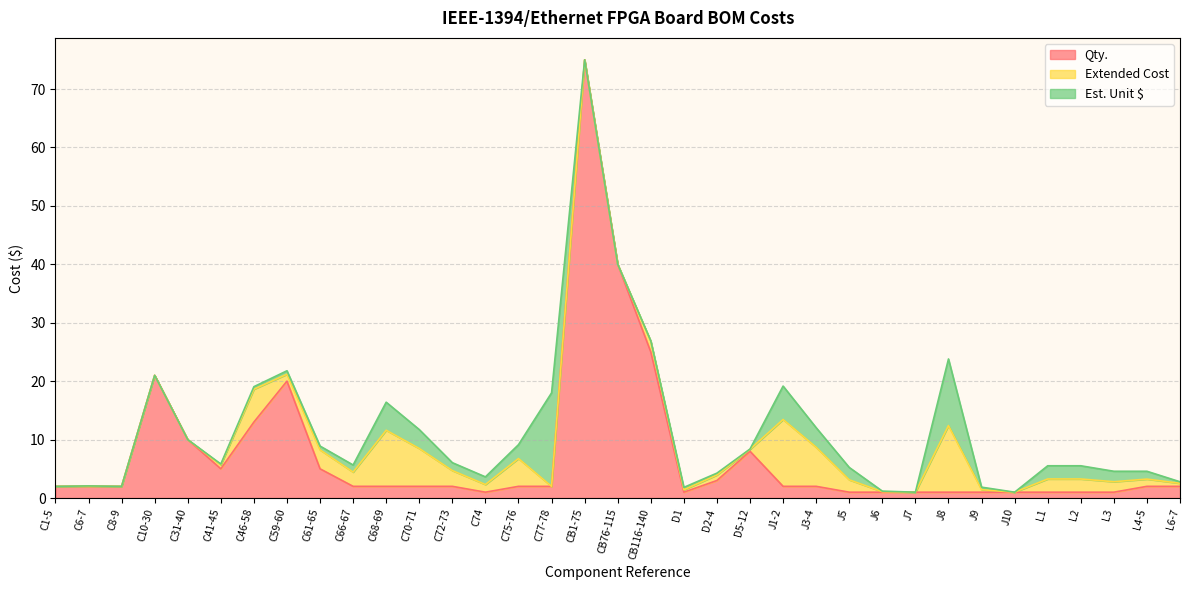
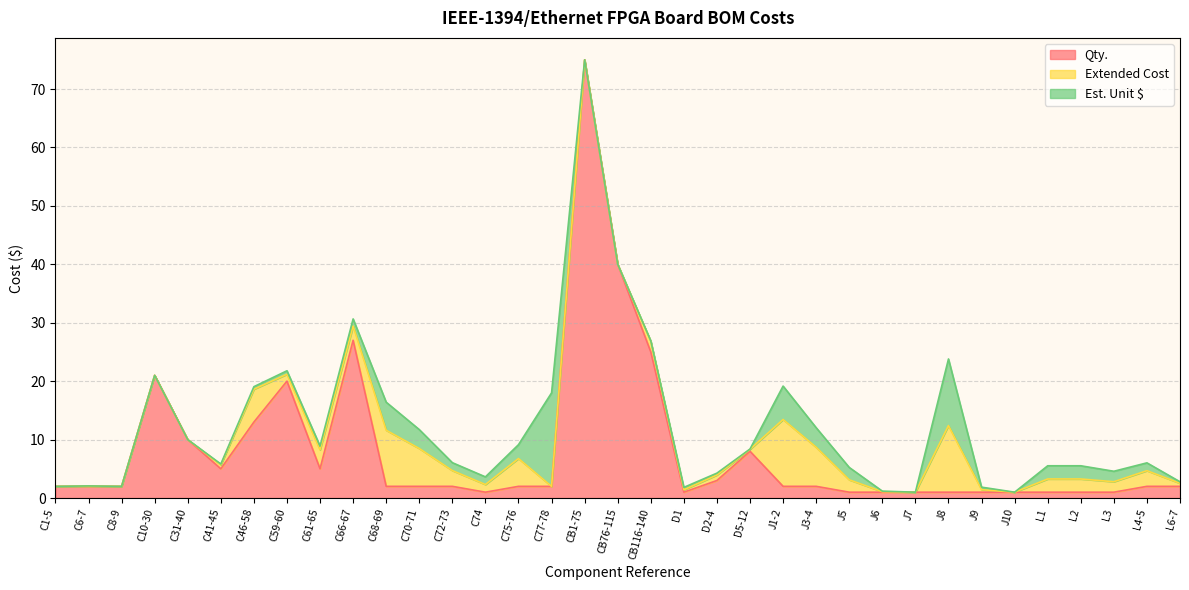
  {
    "Qty.": {
      "C41-45": 5,
      "C46-58": 13,
      "C59-60": 20,
      "C61-65": 5,
-     "C66-67": 2,
+     "C66-67": 27,
      "C68-69": 2,
      "C70-71": 2,
      "C72-73": 2,
      "C74": 1,
      "C75-76": 2,
      "CB116-140": 25,
      "D2-4": 3,
      "J1-2": 2,
      "J3-4": 2,
      "J5": 1,
      "J8": 1,
      "L1": 1,
      "L2": 1,
      "L3": 1,
      "L4-5": 2,
      "L6-7": 2
    },
    "Extended Cost": {
      "C59-60": 1,
      "C61-65": 3,
      "C66-67": 2,
      "C68-69": 10,
      "C70-71": 6,
      "C72-73": 3,
      "C74": 1,
      "C75-76": 5,
      "J1-2": 11,
      "J3-4": 7,
      "J5": 2,
      "J8": 11,
      "L1": 2,
      "L2": 2,
      "L3": 2,
-     "L4-5": 1
+     "L4-5": 3
    },
    "Est. Unit $": {
      "C59-60": 1,
      "C61-65": 1,
      "C66-67": 1,
      "C68-69": 5,
      "C70-71": 3,
      "C72-73": 1,
      "C74": 1,
      "C75-76": 2,
      "C77-78": 16,
      "J1-2": 6,
      "J3-4": 3,
      "J5": 2,
      "J8": 11,
      "L1": 2,
      "L2": 2,
      "L3": 2,
      "L4-5": 1
    }
  }
